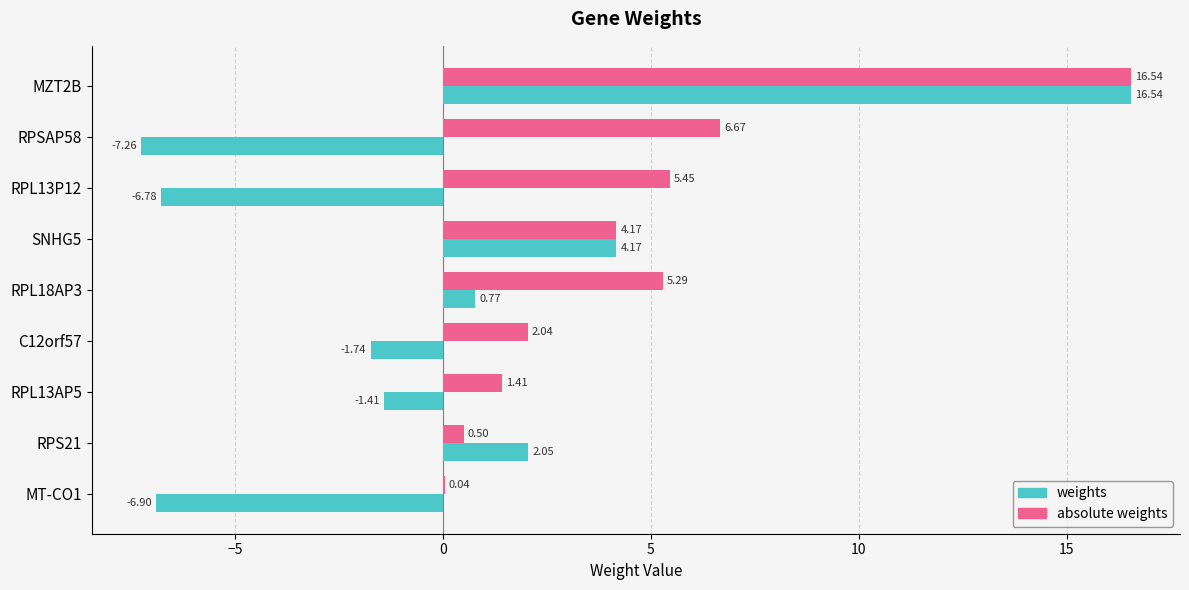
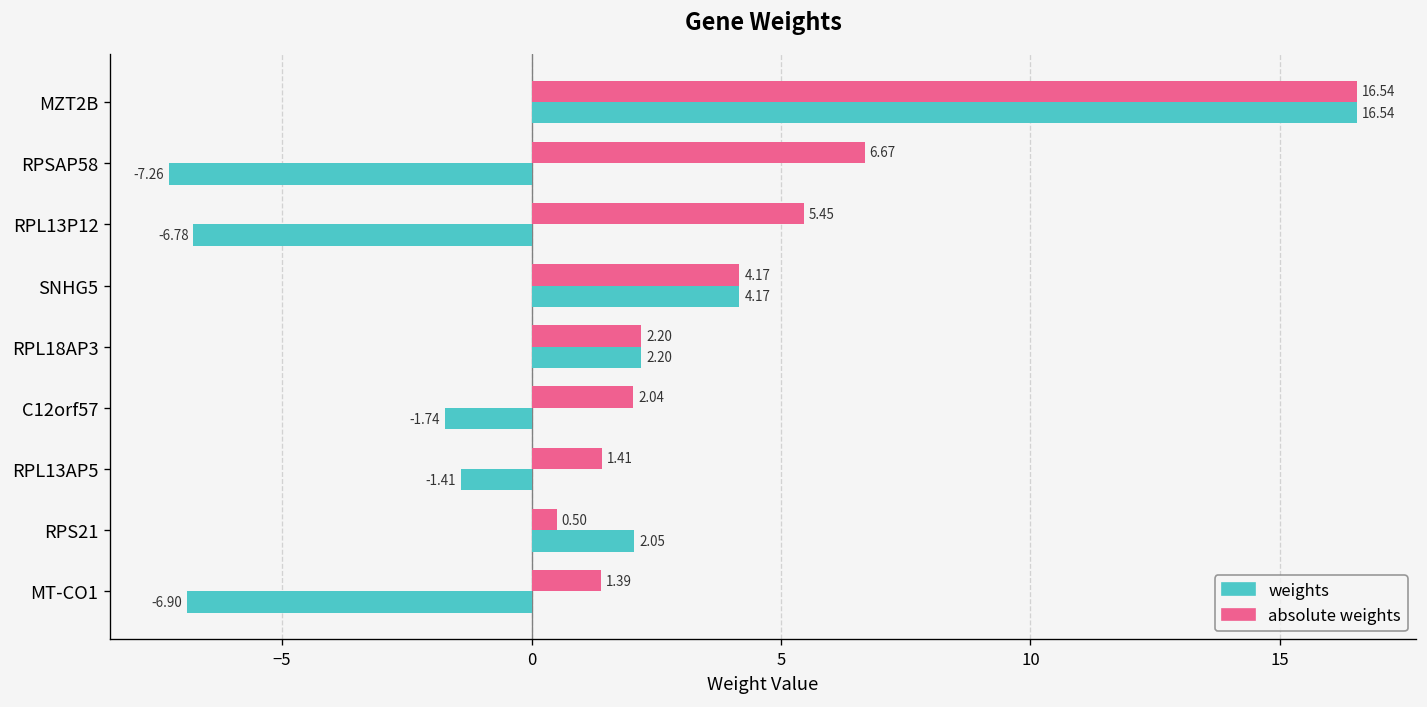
  {
    "weights": {
      "MZT2B": 16.54,
      "RPSAP58": -7.26,
      "RPL13P12": -6.78,
      "SNHG5": 4.17,
-     "RPL18AP3": 0.77,
+     "RPL18AP3": 2.20,
      "C12orf57": -1.74,
      "RPL13AP5": -1.41,
      "RPS21": 2.05,
      "MT-CO1": -6.90
    },
    "absolute weights": {
      "MZT2B": 16.54,
      "RPSAP58": 6.67,
      "RPL13P12": 5.45,
      "SNHG5": 4.17,
-     "RPL18AP3": 5.29,
+     "RPL18AP3": 2.20,
      "C12orf57": 2.04,
      "RPL13AP5": 1.41,
      "RPS21": 0.50,
-     "MT-CO1": 0.04
+     "MT-CO1": 1.39
    }
  }
